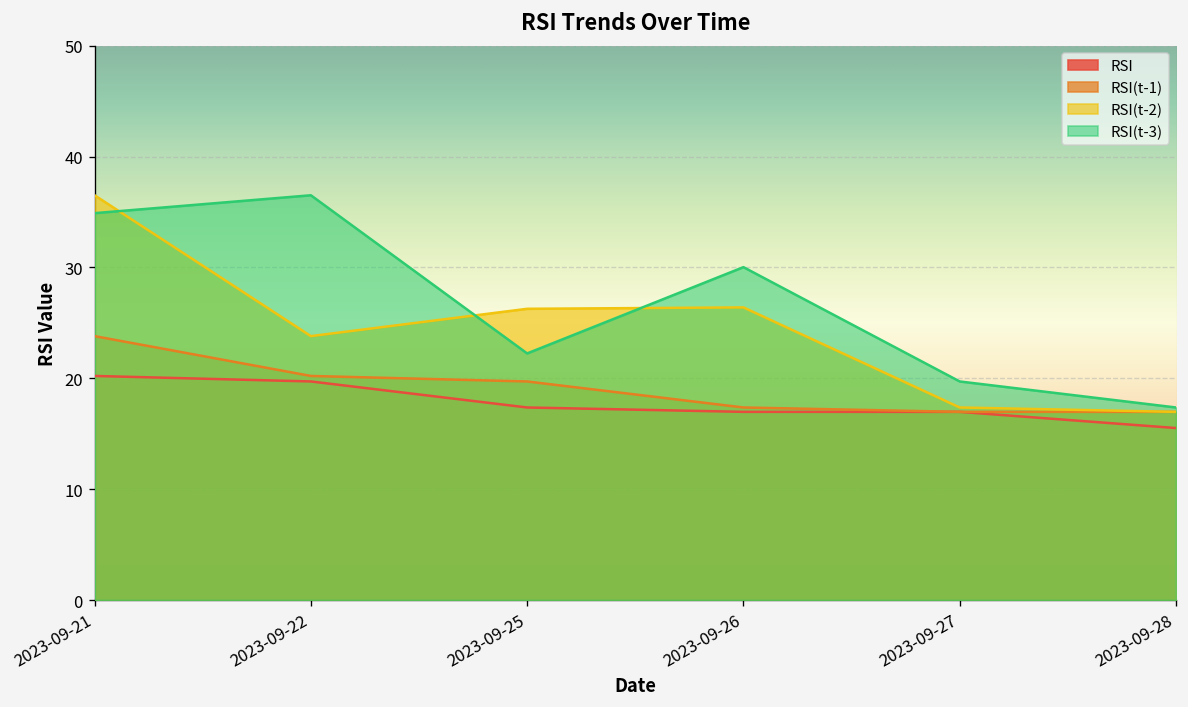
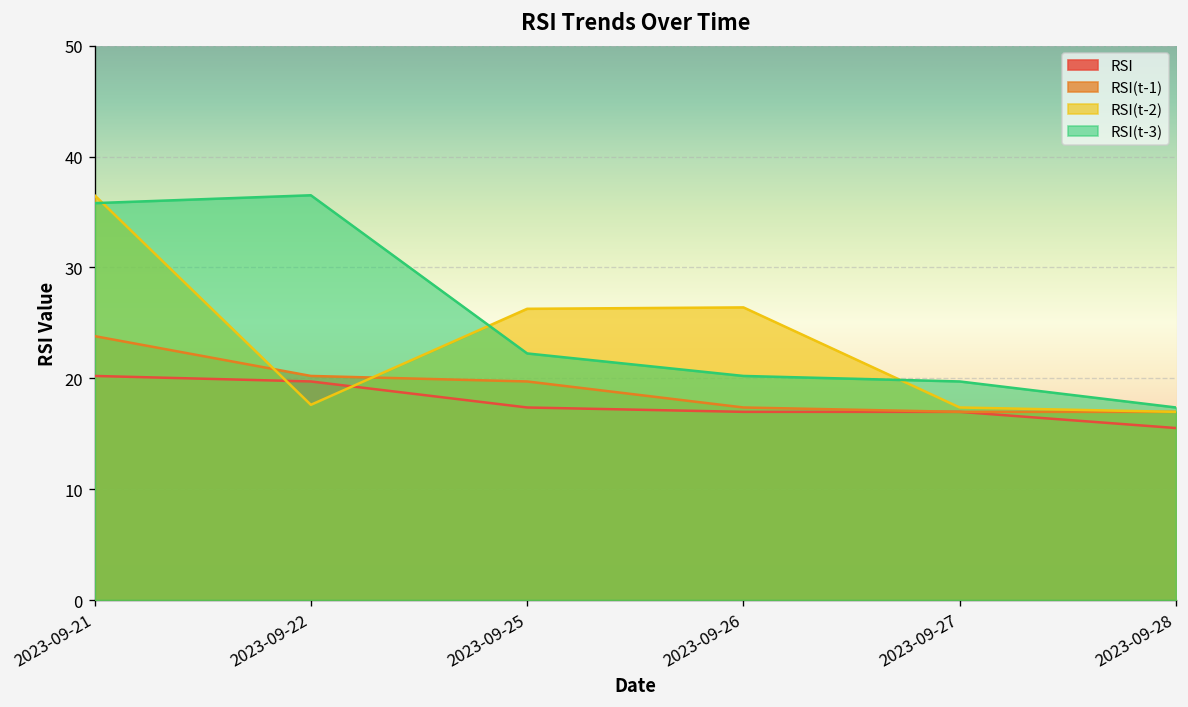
  {
    "RSI(t-2)": {
      "2023-09-21": 37,
-     "2023-09-22": 24,
+     "2023-09-22": 18,
      "2023-09-25": 26,
      "2023-09-26": 26,
      "2023-09-27": 17
    },
    "RSI(t-3)": {
-     "2023-09-21": 35,
+     "2023-09-21": 36,
      "2023-09-22": 37,
      "2023-09-25": 22,
-     "2023-09-26": 30,
+     "2023-09-26": 20,
      "2023-09-27": 20,
      "2023-09-28": 17
    }
  }
